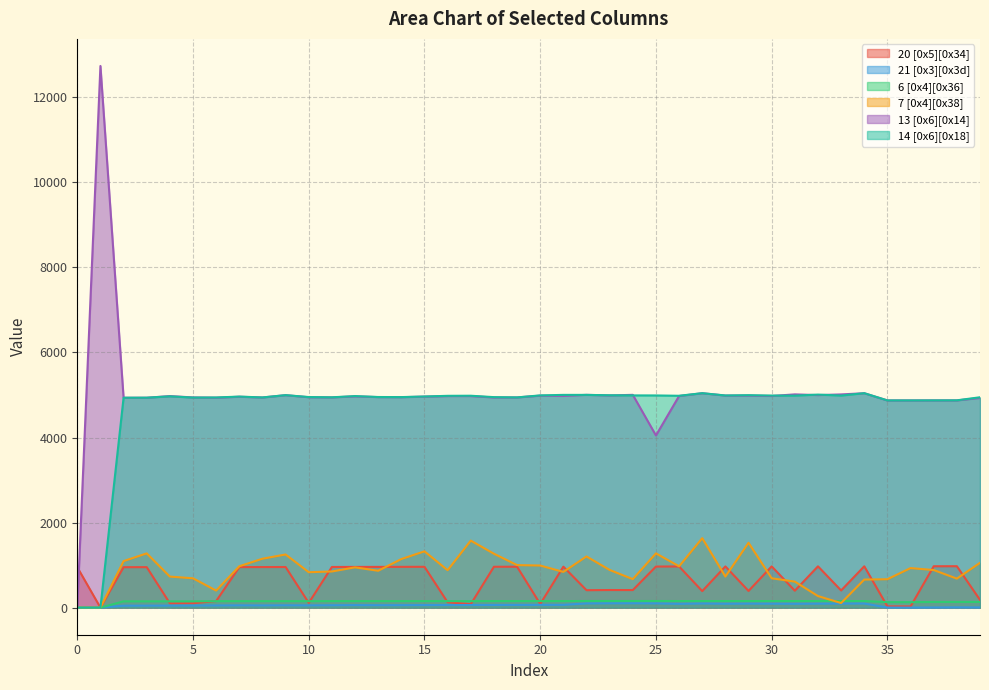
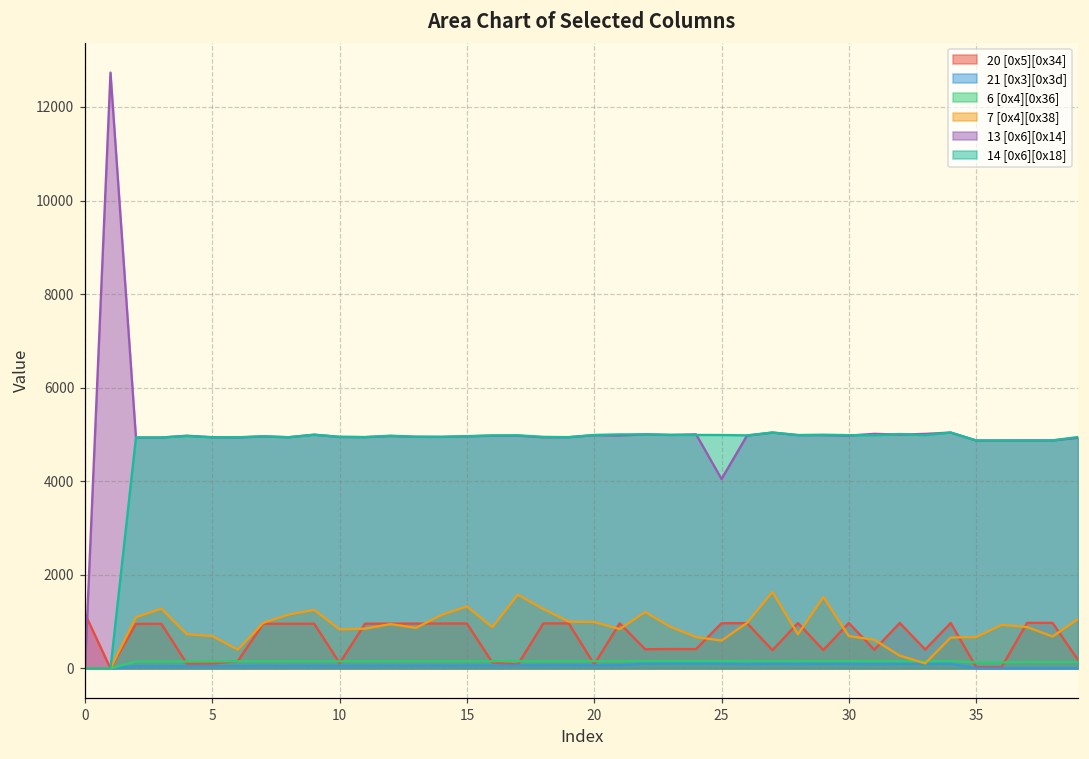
  {
    "20 [0x5][0x34]": {
-     "0": 1000,
+     "0": 1200,
      "15": 1000,
      "25": 1000,
      "30": 1000
    },
    "7 [0x4][0x38]": {
      "5": 700,
      "10": 800,
      "15": 1300,
      "20": 1000,
-     "25": 1300,
+     "25": 600,
      "30": 700,
      "35": 700
    },
    "13 [0x6][0x14]": {
      "25": 4000
    }
  }
